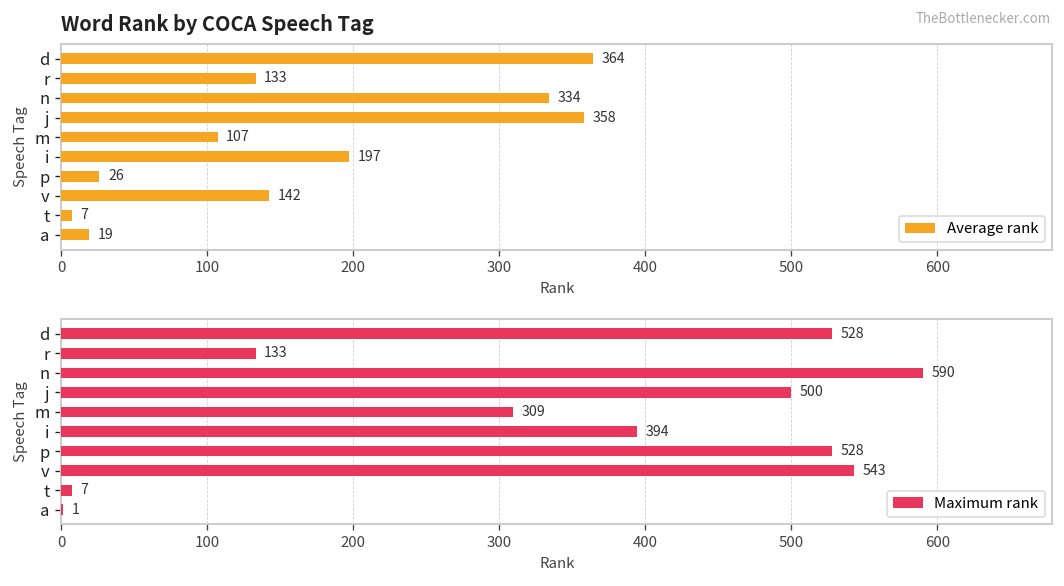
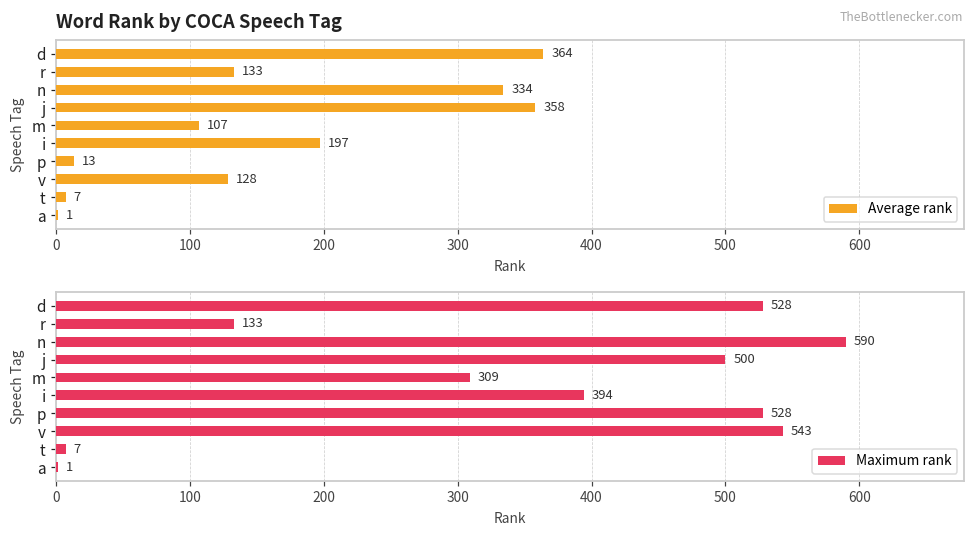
  {
    "Word Rank by COCA Speech Tag": {
      "d": 364,
      "r": 133,
      "n": 334,
      "j": 358,
      "m": 107,
      "i": 197,
-     "p": 26,
-     "v": 142,
+     "p": 13,
+     "v": 128,
      "t": 7,
-     "a": 19
+     "a": 1
    }
  }
